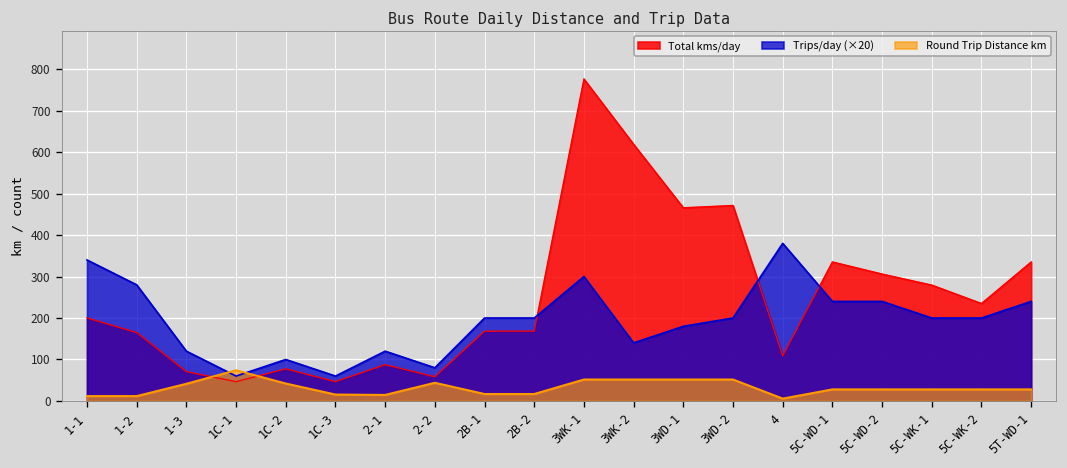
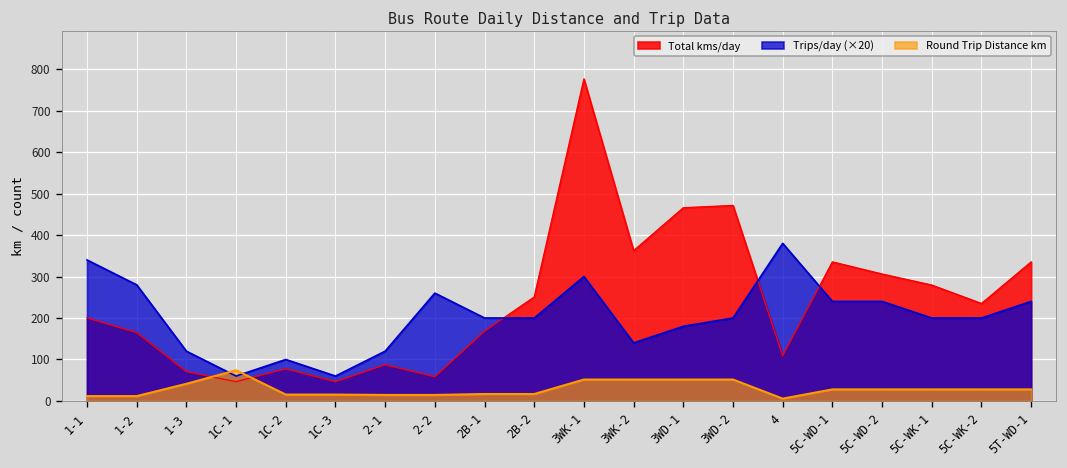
  {
    "Total kms/day": {
      "1-1": 200,
      "1-2": 160,
      "1-3": 70,
      "1C-1": 50,
      "1C-2": 80,
      "1C-3": 50,
      "2-1": 90,
      "2-2": 60,
      "2B-1": 170,
-     "2B-2": 170,
+     "2B-2": 250,
      "3WK-1": 780,
-     "3WK-2": 620,
+     "3WK-2": 360,
      "3WD-1": 470,
      "3WD-2": 470,
      "4": 110,
      "5C-WD-1": 340,
      "5C-WD-2": 310,
      "5C-WK-1": 280,
      "5C-WK-2": 240,
      "5T-WD-1": 340
    },
    "Trips/day (×20)": {
      "1-1": 340,
      "1-2": 280,
      "1-3": 120,
      "1C-1": 60,
      "1C-2": 100,
      "1C-3": 60,
      "2-1": 120,
-     "2-2": 80,
+     "2-2": 260,
      "2B-1": 200,
      "2B-2": 200,
      "3WK-1": 300,
      "3WK-2": 140,
      "3WD-1": 180,
      "3WD-2": 200,
      "4": 380,
      "5C-WD-1": 240,
      "5C-WD-2": 240,
      "5C-WK-1": 200,
      "5C-WK-2": 200,
      "5T-WD-1": 240
    },
    "Round Trip Distance km": {
      "1-1": 10,
      "1-2": 10,
      "1-3": 40,
      "1C-1": 70,
-     "1C-2": 40,
+     "1C-2": 20,
      "1C-3": 20,
      "2-1": 10,
-     "2-2": 40,
+     "2-2": 10,
      "2B-1": 20,
      "2B-2": 20,
      "3WK-1": 50,
      "3WK-2": 50,
      "3WD-1": 50,
      "3WD-2": 50,
      "4": 10,
      "5C-WD-1": 30,
      "5C-WD-2": 30,
      "5C-WK-1": 30,
      "5C-WK-2": 30,
      "5T-WD-1": 30
    }
  }
